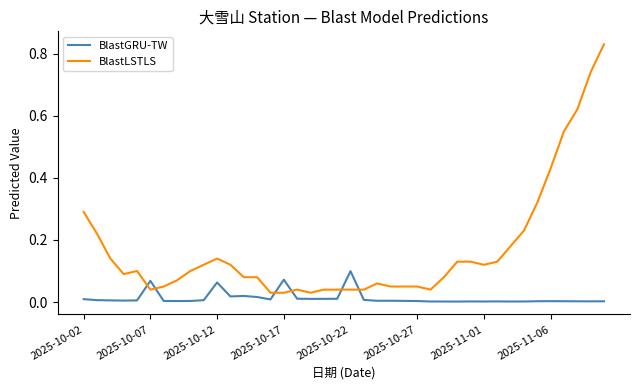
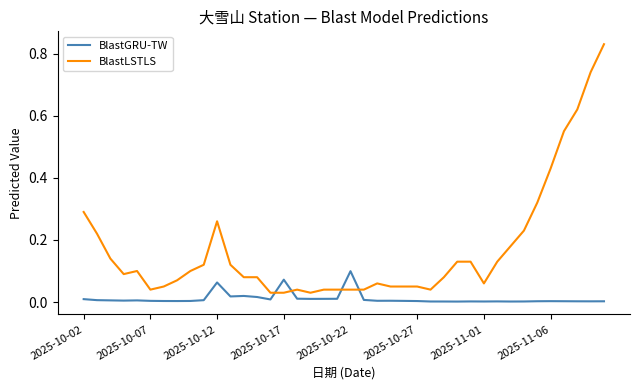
  {
    "BlastGRU-TW": {
      "2025-10-02": 0.01,
-     "2025-10-07": 0.07,
+     "2025-10-07": 0.00,
      "2025-10-12": 0.06,
      "2025-10-17": 0.07,
      "2025-10-22": 0.10,
      "2025-10-27": 0.00,
      "2025-11-01": 0.00,
      "2025-11-06": 0.00
    },
    "BlastLSTLS": {
      "2025-10-02": 0.29,
      "2025-10-07": 0.04,
-     "2025-10-12": 0.14,
+     "2025-10-12": 0.26,
      "2025-10-17": 0.03,
      "2025-10-22": 0.04,
      "2025-10-27": 0.05,
-     "2025-11-01": 0.12,
+     "2025-11-01": 0.06,
      "2025-11-06": 0.43
    }
  }
